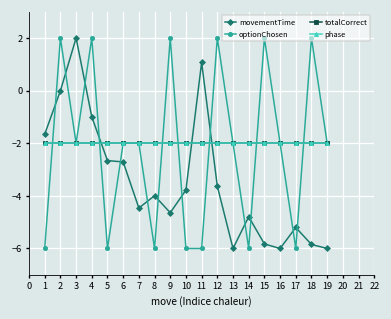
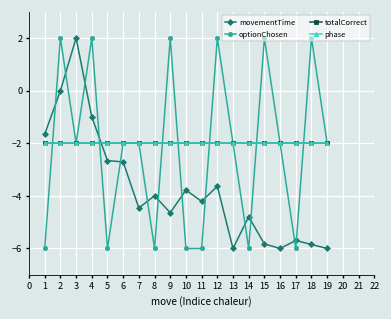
  {
    "movementTime": {
      "1": -1.7,
      "2": 0.0,
      "3": 2.0,
      "4": -1.0,
      "5": -2.7,
      "6": -2.7,
      "7": -4.5,
      "8": -4.0,
      "9": -4.6,
      "10": -3.8,
-     "11": 1.1,
+     "11": -4.2,
      "12": -3.6,
      "13": -6.0,
      "14": -4.8,
      "15": -5.8,
      "16": -6.0,
-     "17": -5.2,
+     "17": -5.7,
      "18": -5.8,
      "19": -6.0
    }
  }
